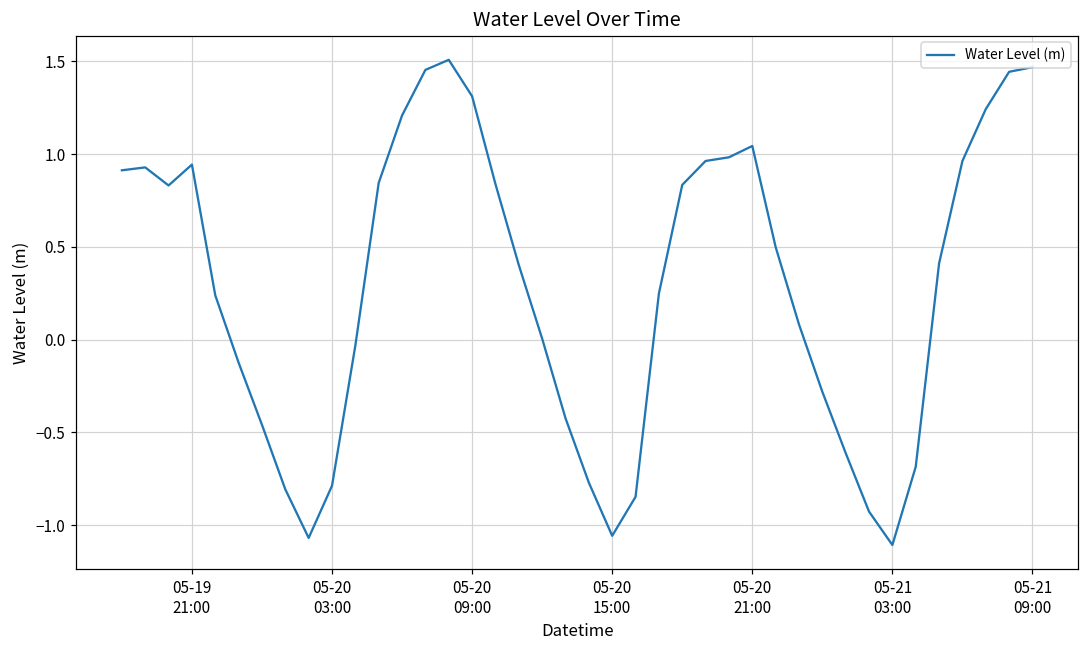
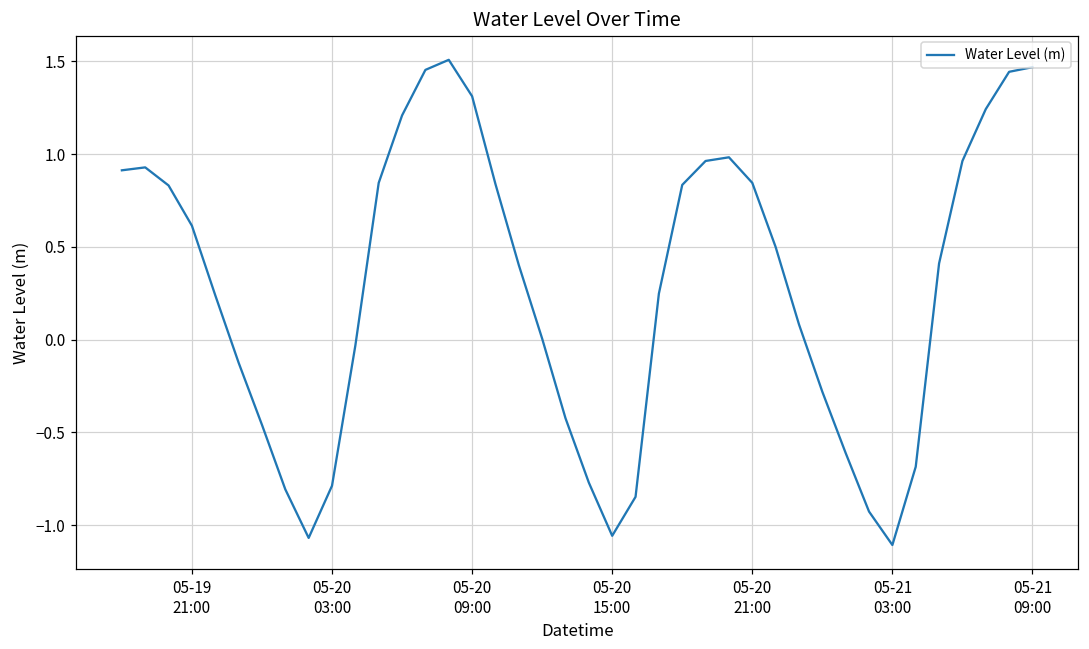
  {
-   "05-19 21:00": 0.94,
+   "05-19 21:00": 0.61,
    "05-20 03:00": -0.79,
    "05-20 09:00": 1.31,
    "05-20 15:00": -1.06,
-   "05-20 21:00": 1.04,
+   "05-20 21:00": 0.85,
    "05-21 03:00": -1.11
  }
